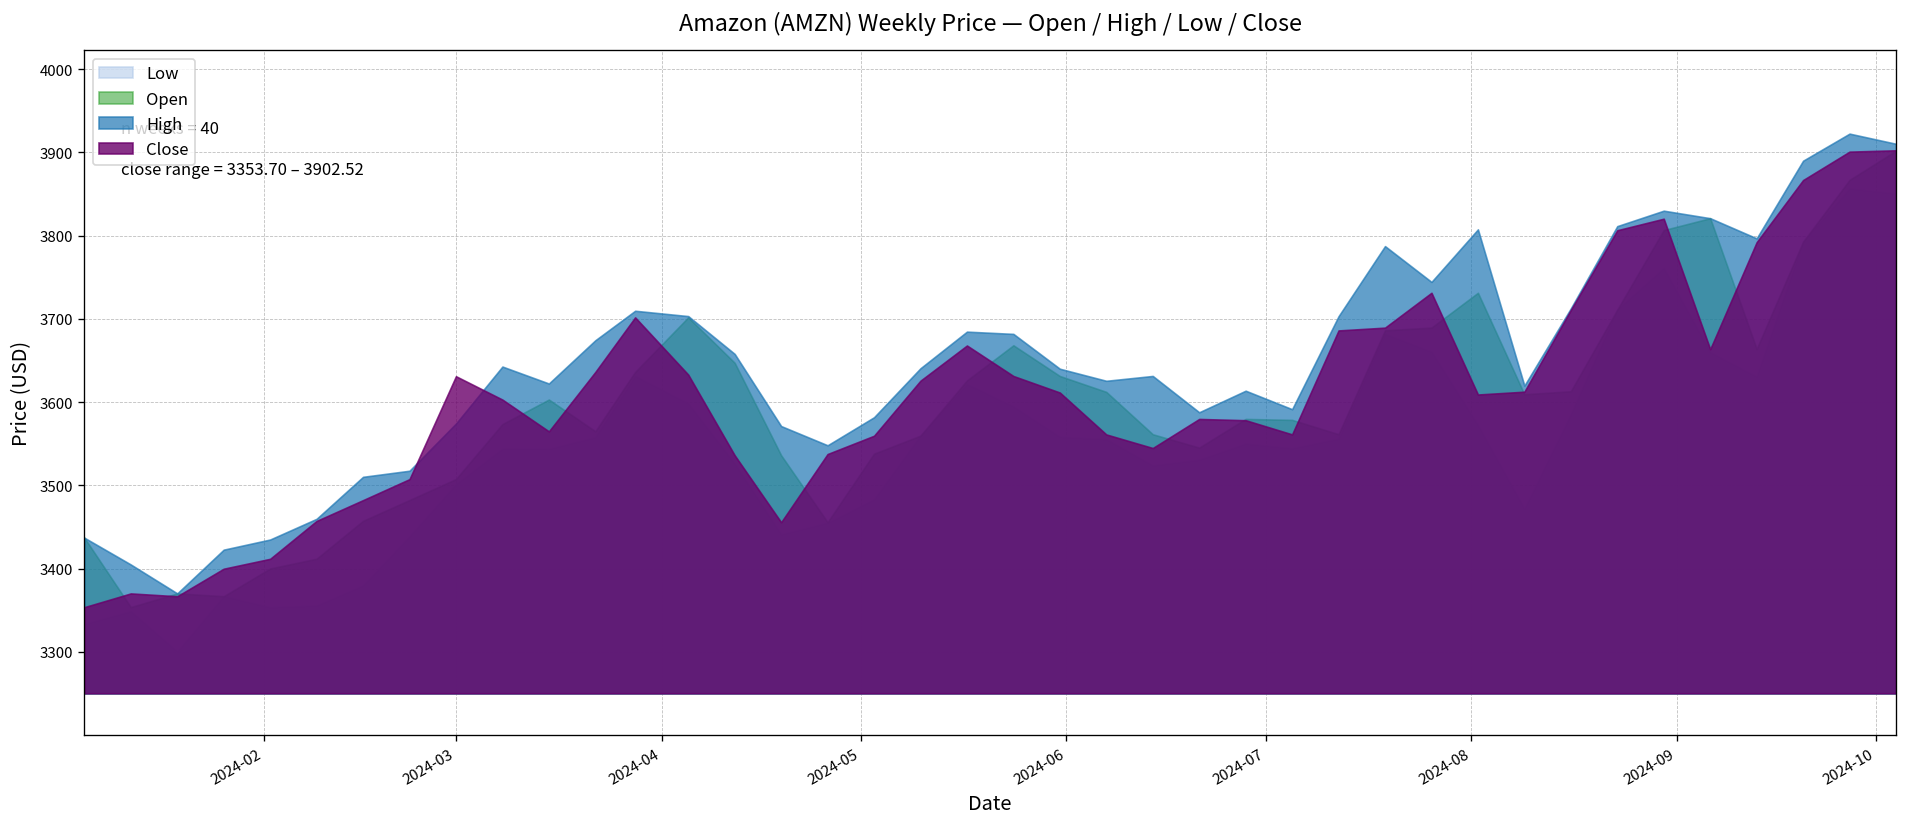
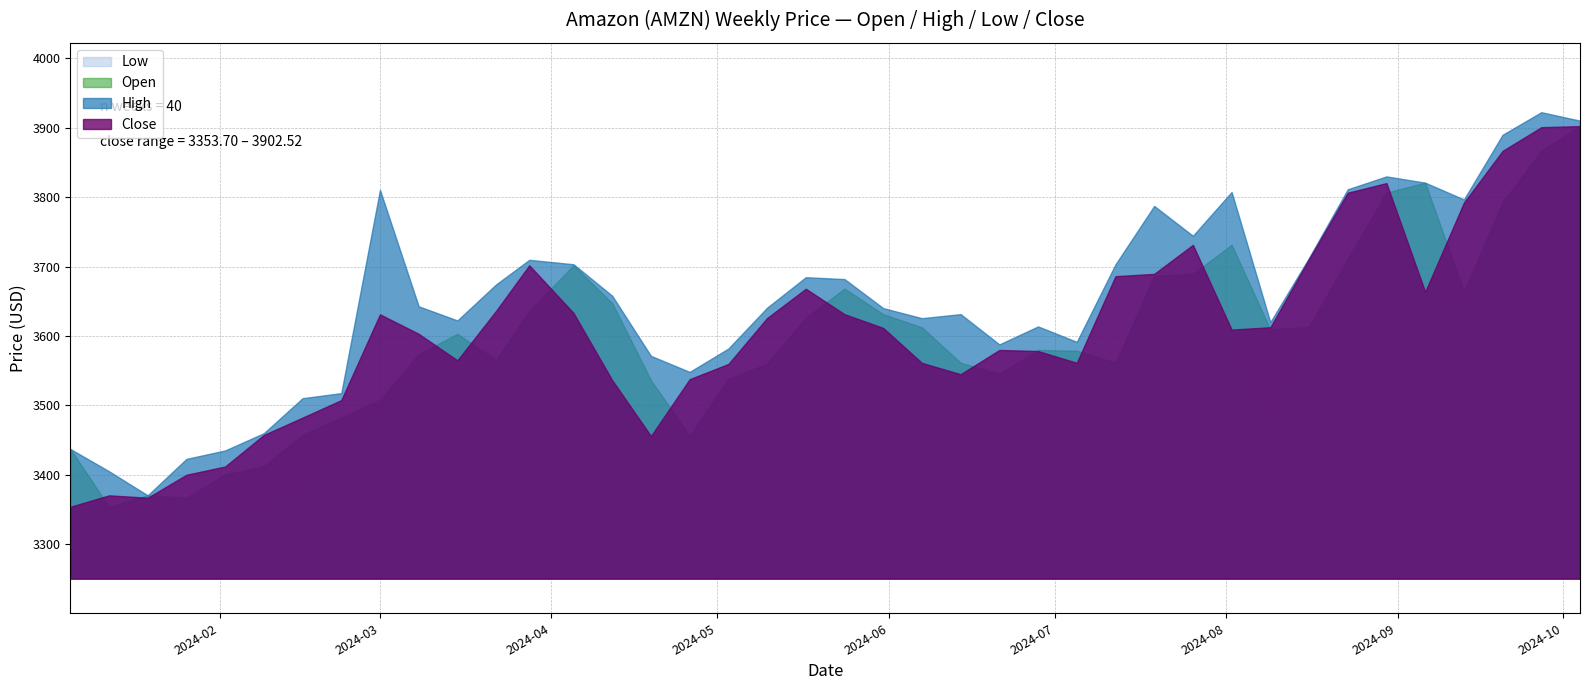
  {
    "Low": {
      "2024-03": 3500
    },
    "Open": {
      "2024-03": 3510
    },
    "High": {
-     "2024-03": 3570
+     "2024-03": 3810
    },
    "Close": {
      "2024-03": 3630
    }
  }
